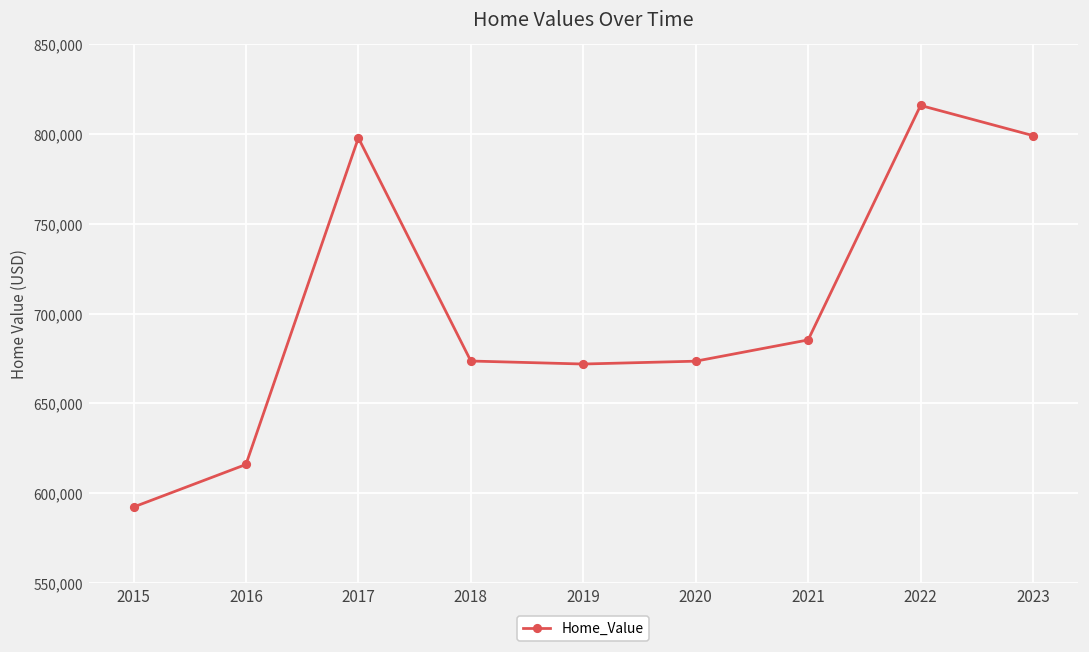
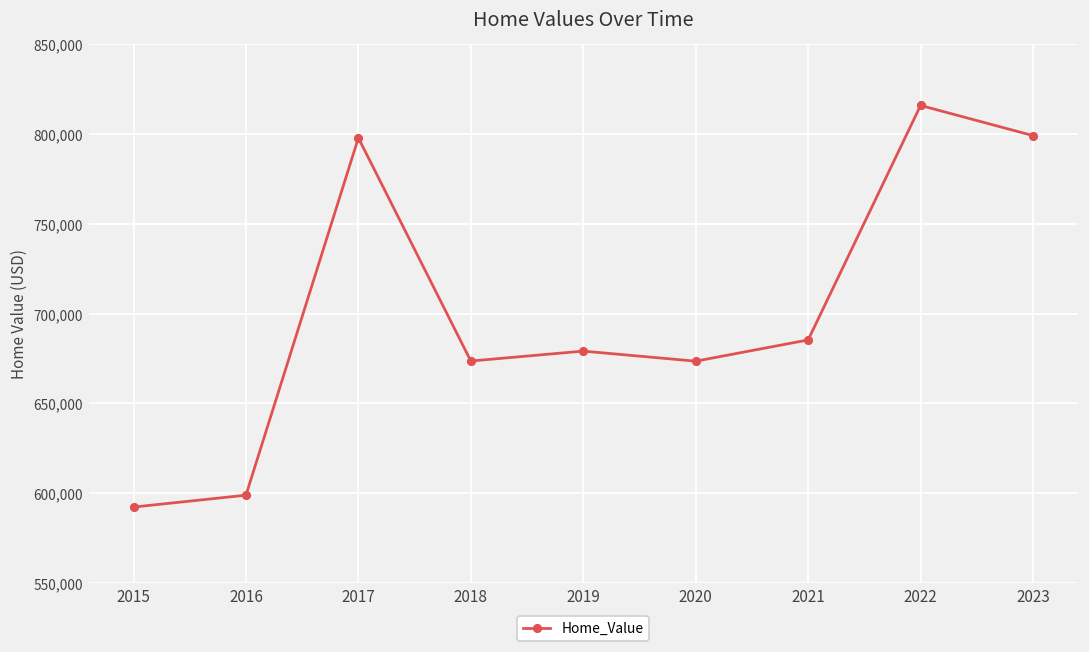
  {
    "2015": "592,000",
-   "2016": "616,000",
+   "2016": "599,000",
    "2017": "798,000",
    "2018": "674,000",
-   "2019": "672,000",
+   "2019": "679,000",
    "2020": "674,000",
    "2021": "685,000",
    "2022": "816,000",
    "2023": "799,000"
  }
